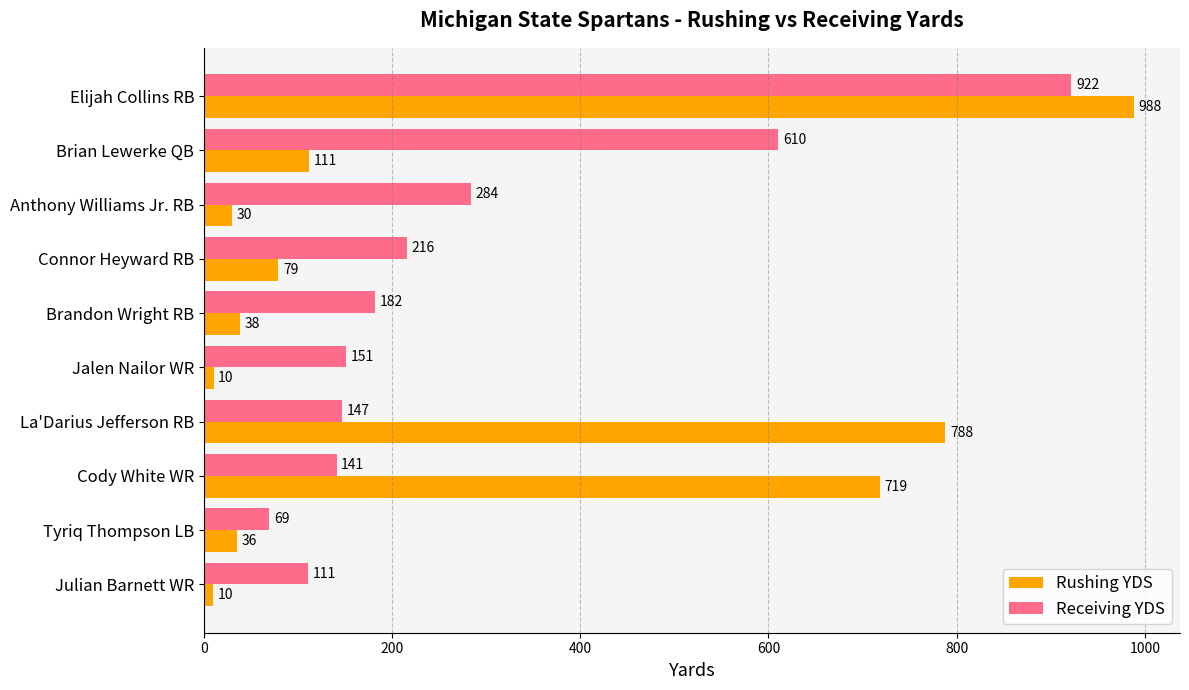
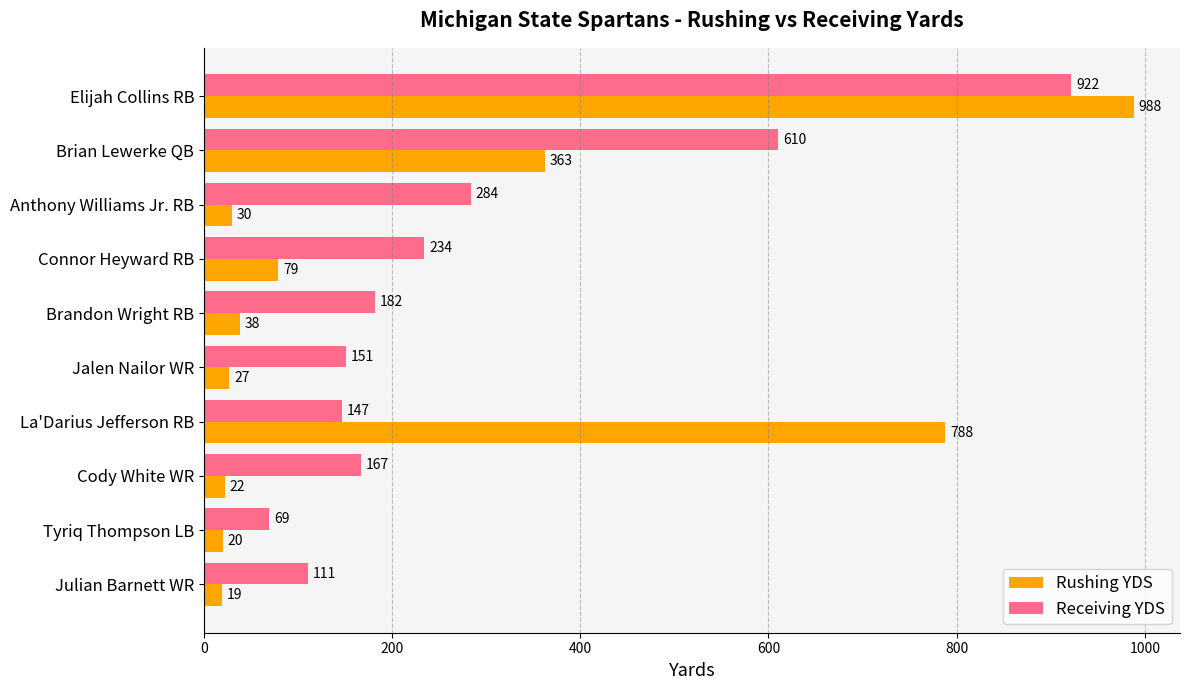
  {
    "Rushing YDS": {
      "Elijah Collins RB": 988,
-     "Brian Lewerke QB": 111,
+     "Brian Lewerke QB": 363,
      "Anthony Williams Jr. RB": 30,
      "Connor Heyward RB": 79,
      "Brandon Wright RB": 38,
-     "Jalen Nailor WR": 10,
+     "Jalen Nailor WR": 27,
      "La'Darius Jefferson RB": 788,
-     "Cody White WR": 719,
-     "Tyriq Thompson LB": 36,
-     "Julian Barnett WR": 10
+     "Cody White WR": 22,
+     "Tyriq Thompson LB": 20,
+     "Julian Barnett WR": 19
    },
    "Receiving YDS": {
      "Elijah Collins RB": 922,
      "Brian Lewerke QB": 610,
      "Anthony Williams Jr. RB": 284,
-     "Connor Heyward RB": 216,
+     "Connor Heyward RB": 234,
      "Brandon Wright RB": 182,
      "Jalen Nailor WR": 151,
      "La'Darius Jefferson RB": 147,
-     "Cody White WR": 141,
+     "Cody White WR": 167,
      "Tyriq Thompson LB": 69,
      "Julian Barnett WR": 111
    }
  }
